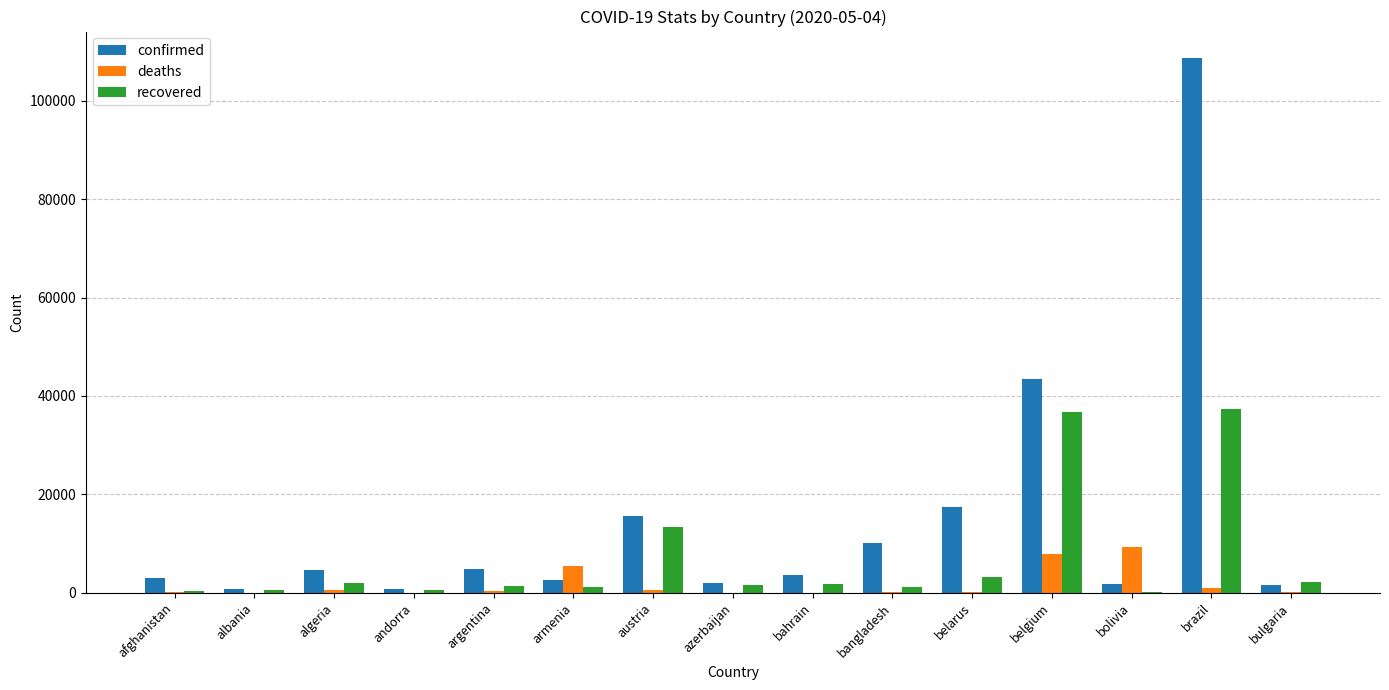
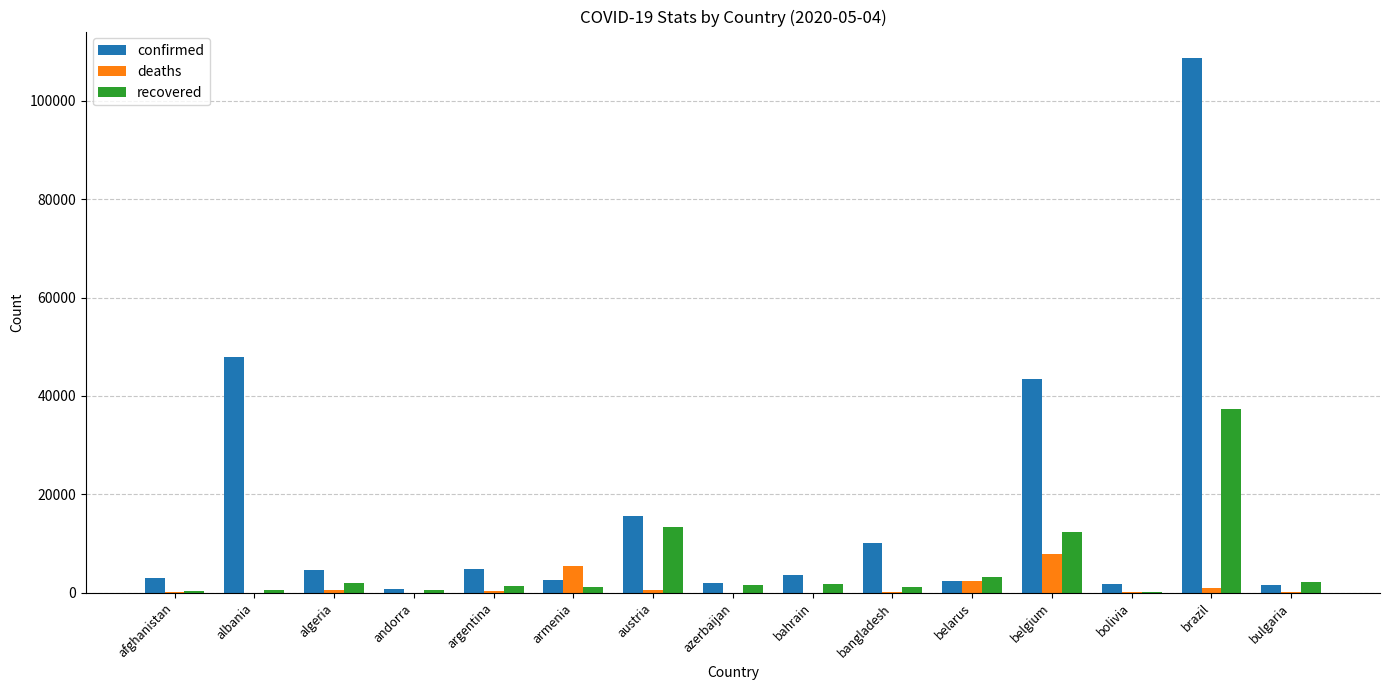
  {
    "confirmed": {
      "afghanistan": 3000,
-     "albania": 1000,
+     "albania": 48000,
      "algeria": 5000,
      "andorra": 1000,
      "argentina": 5000,
      "armenia": 3000,
      "austria": 16000,
      "azerbaijan": 2000,
      "bahrain": 4000,
      "bangladesh": 10000,
-     "belarus": 17000,
+     "belarus": 2000,
      "belgium": 44000,
      "bolivia": 2000,
      "brazil": 109000,
      "bulgaria": 2000
    },
    "deaths": {
      "armenia": 5000,
      "austria": 1000,
-     "belarus": 0,
+     "belarus": 2000,
      "belgium": 8000,
-     "bolivia": 9000,
+     "bolivia": 0,
      "brazil": 1000
    },
    "recovered": {
      "albania": 1000,
      "algeria": 2000,
      "argentina": 1000,
      "armenia": 1000,
      "austria": 13000,
      "azerbaijan": 1000,
      "bahrain": 2000,
      "bangladesh": 1000,
      "belarus": 3000,
-     "belgium": 37000,
+     "belgium": 12000,
      "brazil": 37000,
      "bulgaria": 2000
    }
  }
